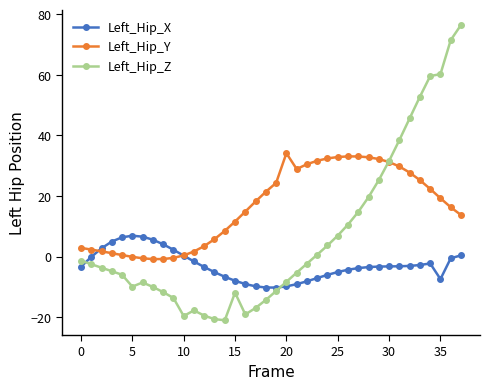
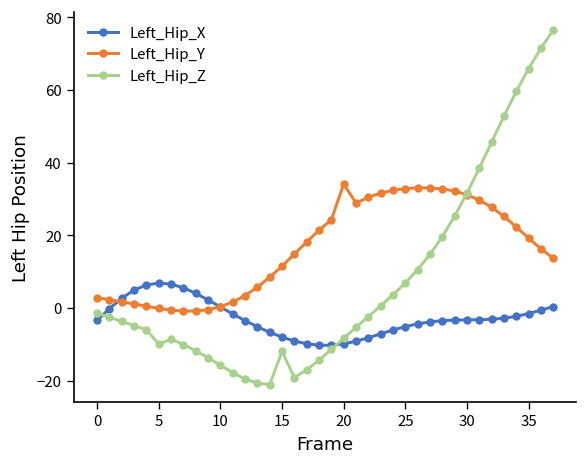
  {
    "Left_Hip_X": {
      "0": -3,
      "5": 7,
      "15": -8,
      "20": -10,
      "25": -5,
      "30": -3,
-     "35": -7
+     "35": -1
    },
    "Left_Hip_Y": {
      "0": 3,
      "5": 0,
      "15": 12,
      "20": 34,
      "25": 33,
      "35": 19
    },
    "Left_Hip_Z": {
      "0": -1,
      "5": -10,
-     "10": -20,
+     "10": -16,
      "15": -12,
      "20": -8,
      "25": 7,
-     "35": 60
+     "35": 66
    }
  }
